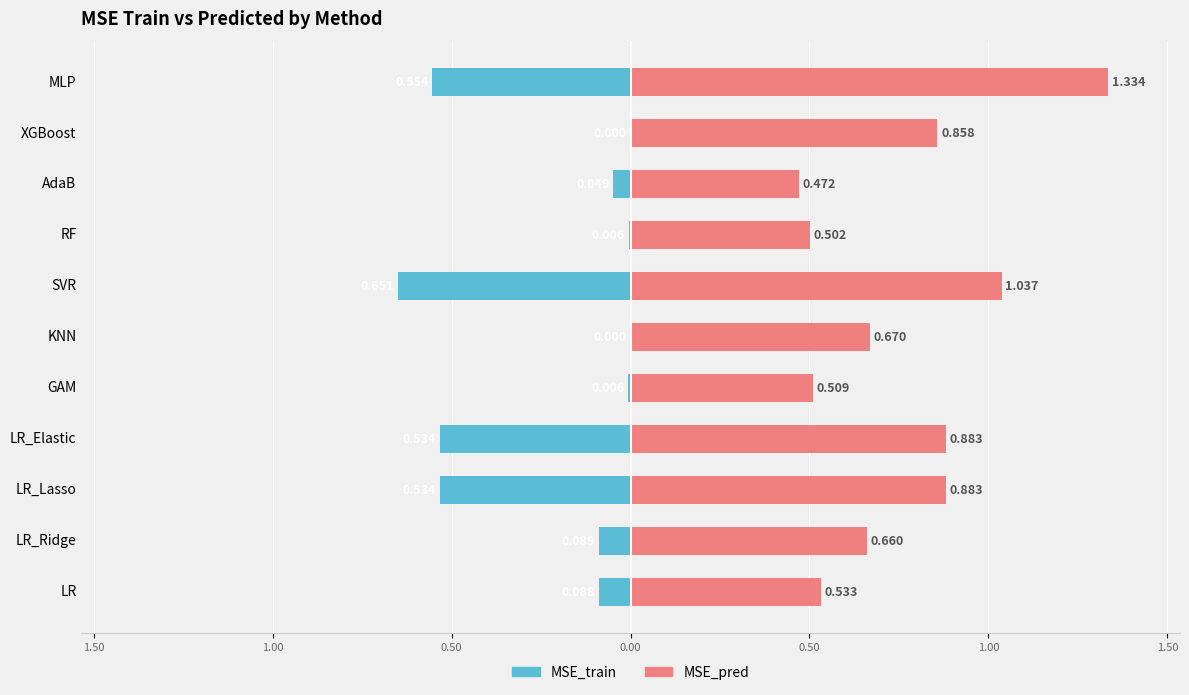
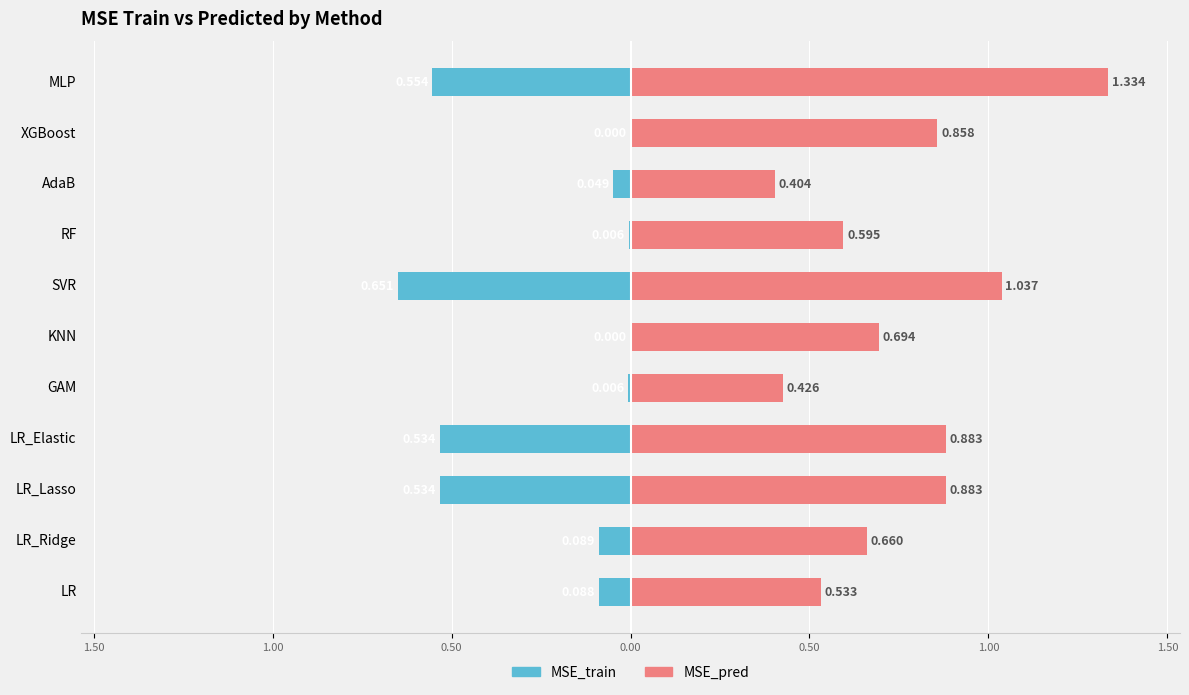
  {
    "MSE_pred": {
      "MLP": 1.334,
      "XGBoost": 0.858,
-     "AdaB": 0.472,
-     "RF": 0.502,
+     "AdaB": 0.404,
+     "RF": 0.595,
      "SVR": 1.037,
-     "KNN": 0.670,
-     "GAM": 0.509,
+     "KNN": 0.694,
+     "GAM": 0.426,
      "LR_Elastic": 0.883,
      "LR_Lasso": 0.883,
      "LR_Ridge": 0.660,
      "LR": 0.533
    }
  }
